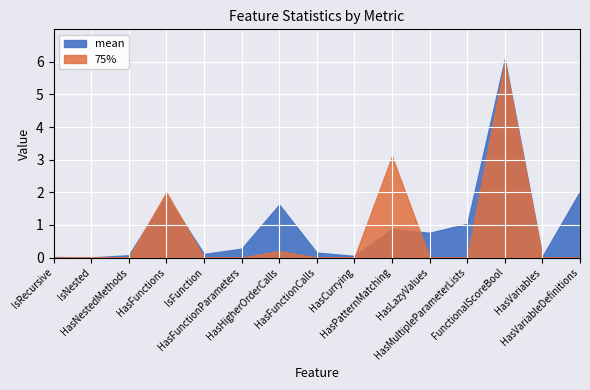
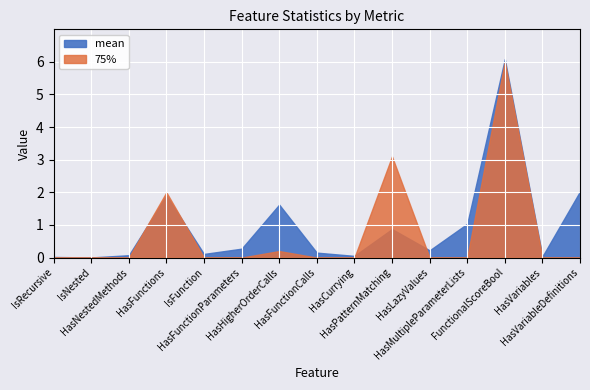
  {
    "mean": {
      "HasFunctions": 1.9,
      "IsFunction": 0.1,
      "HasFunctionParameters": 0.3,
      "HasHigherOrderCalls": 1.6,
      "HasFunctionCalls": 0.2,
      "HasPatternMatching": 0.9,
-     "HasLazyValues": 0.8,
+     "HasLazyValues": 0.2,
      "HasMultipleParameterLists": 1.0,
      "FunctionalScoreBool": 6.1,
      "HasVariableDefinitions": 2.0
    },
    "75%": {
      "HasFunctions": 2.0,
      "IsFunction": 0.0,
      "HasFunctionParameters": 0.0,
      "HasHigherOrderCalls": 0.2,
      "HasFunctionCalls": 0.0,
      "HasPatternMatching": 3.1,
      "HasLazyValues": 0.0,
      "HasMultipleParameterLists": 0.0,
      "FunctionalScoreBool": 6.0,
      "HasVariableDefinitions": 0.0
    }
  }
